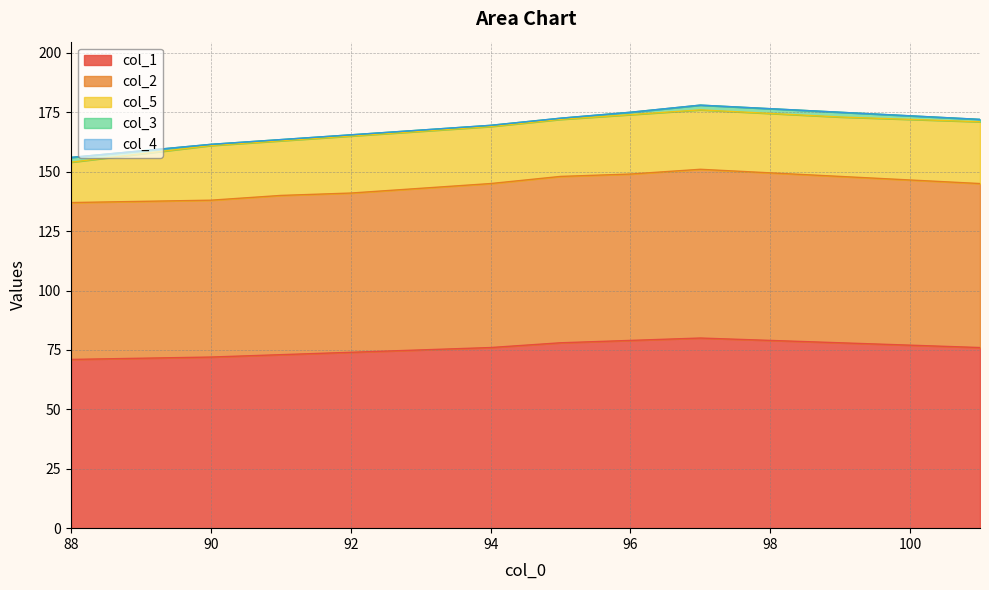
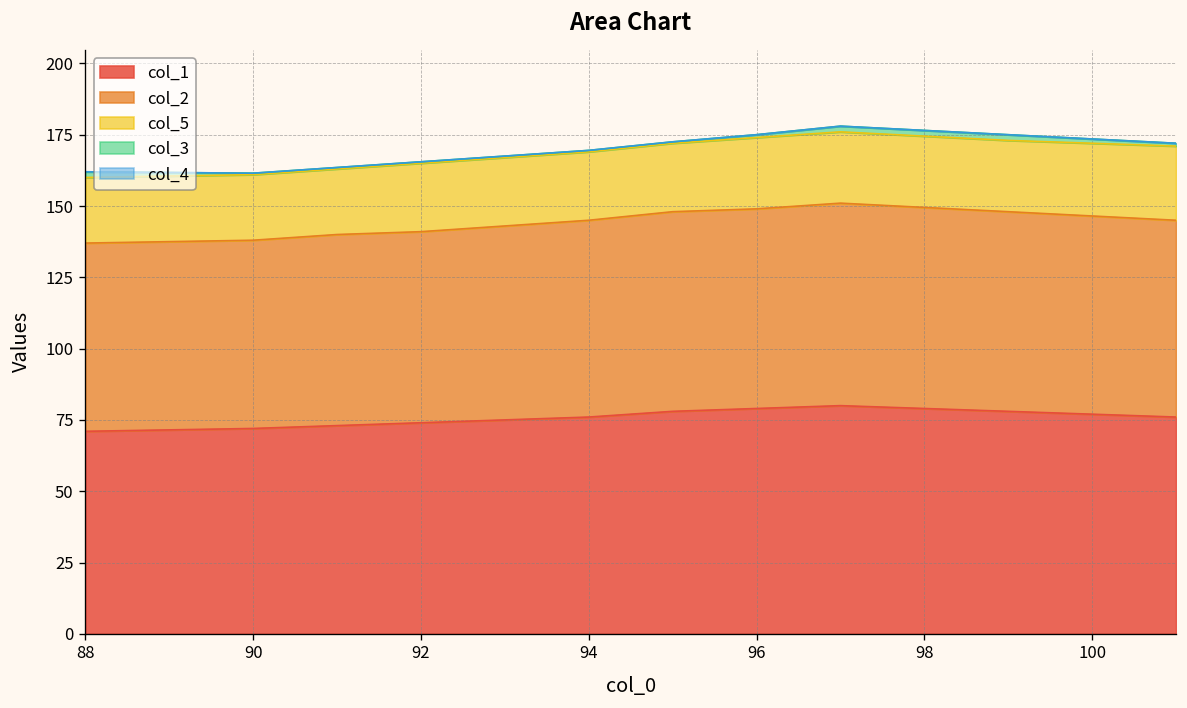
  {
    "col_5": {
-     "88": 17
+     "88": 23
    }
  }
